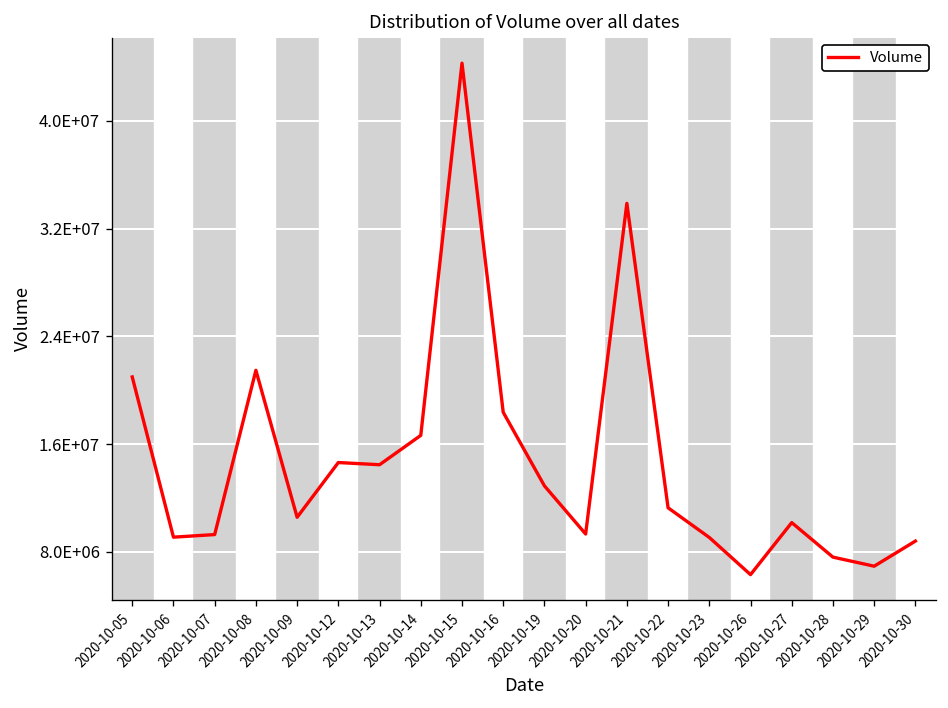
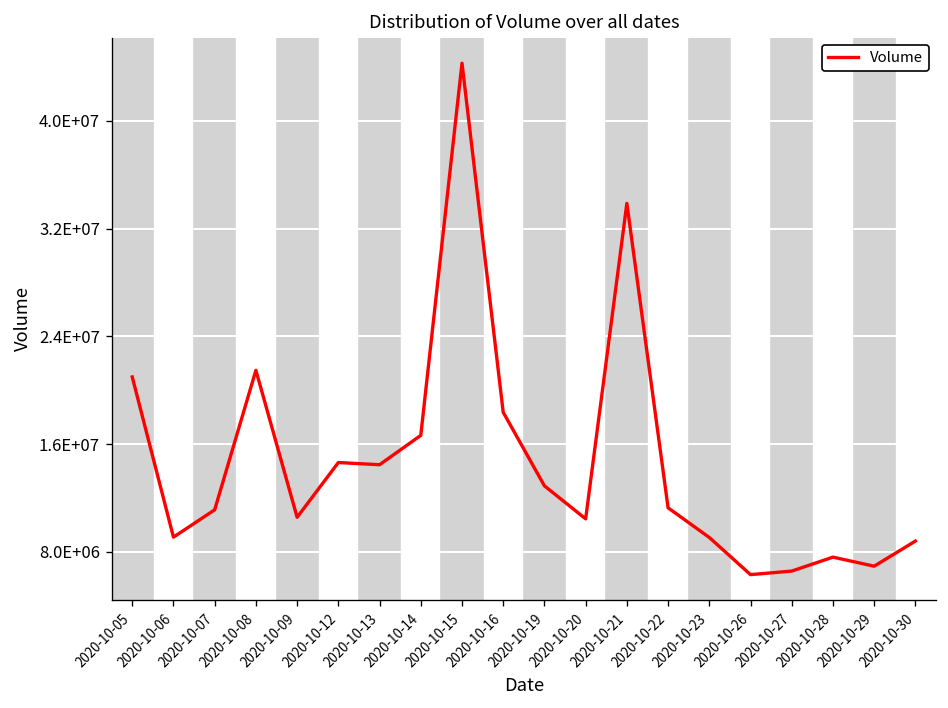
  {
    "2020-10-05": 21000000,
    "2020-10-06": 9100000,
-   "2020-10-07": 9300000,
+   "2020-10-07": 11100000,
    "2020-10-08": 21500000,
    "2020-10-09": 10600000,
    "2020-10-12": 14600000,
    "2020-10-13": 14500000,
    "2020-10-14": 16600000,
    "2020-10-15": 44300000,
    "2020-10-16": 18400000,
    "2020-10-19": 12900000,
-   "2020-10-20": 9300000,
+   "2020-10-20": 10400000,
    "2020-10-21": 33900000,
    "2020-10-22": 11300000,
    "2020-10-23": 9100000,
    "2020-10-26": 6300000,
-   "2020-10-27": 10200000,
+   "2020-10-27": 6600000,
    "2020-10-28": 7600000,
    "2020-10-29": 6900000,
    "2020-10-30": 8800000
  }
